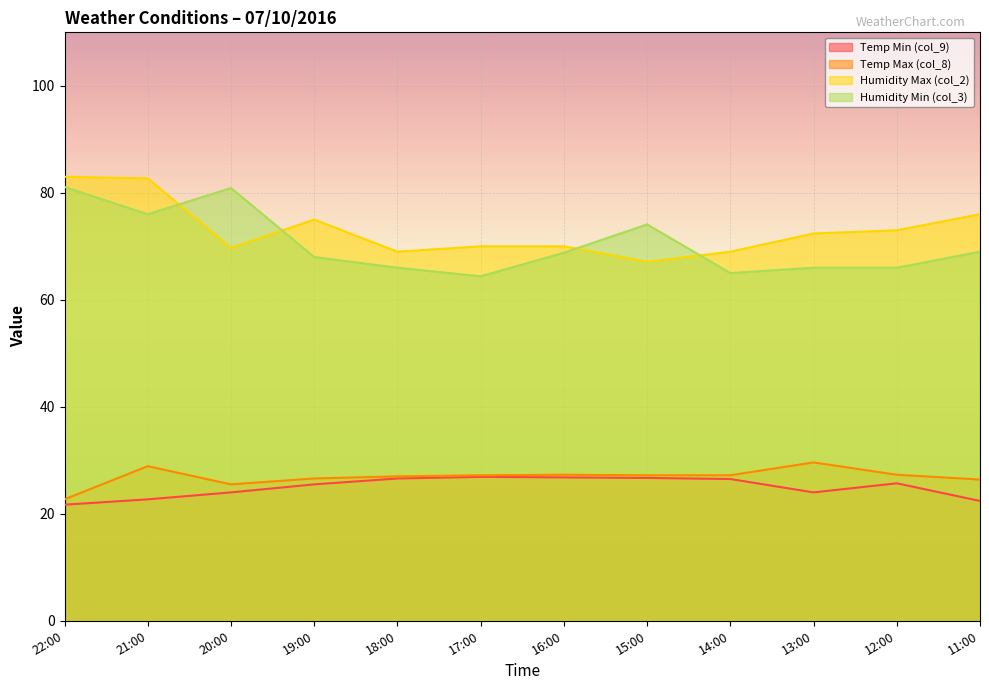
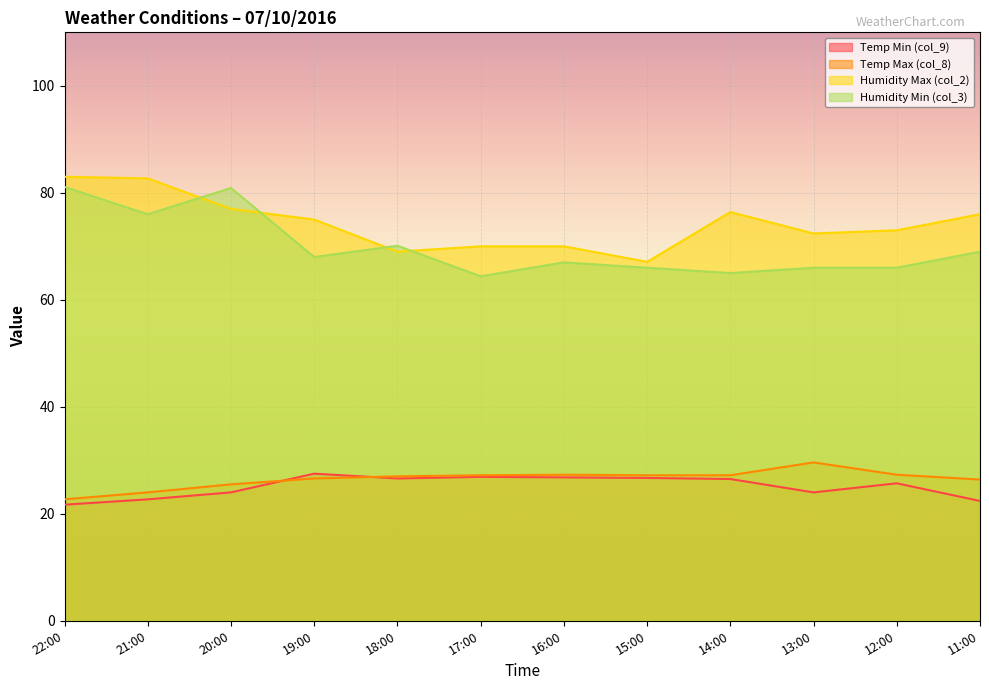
  {
    "Temp Min (col_9)": {
      "22:00": 22,
      "21:00": 23,
      "20:00": 24,
-     "19:00": 26,
+     "19:00": 28,
      "16:00": 27,
      "15:00": 27,
      "14:00": 27,
      "13:00": 24,
      "12:00": 26,
      "11:00": 22
    },
    "Temp Max (col_8)": {
      "22:00": 23,
-     "21:00": 29,
+     "21:00": 24,
      "20:00": 26,
      "19:00": 27,
      "16:00": 27,
      "15:00": 27,
      "14:00": 27,
      "13:00": 30,
      "12:00": 27,
      "11:00": 26
    },
    "Humidity Max (col_2)": {
      "22:00": 83,
      "21:00": 83,
-     "20:00": 70,
+     "20:00": 77,
      "19:00": 75,
      "18:00": 69,
      "17:00": 70,
      "16:00": 70,
      "15:00": 67,
-     "14:00": 69,
+     "14:00": 76,
      "13:00": 72,
      "12:00": 73,
      "11:00": 76
    },
    "Humidity Min (col_3)": {
      "22:00": 81,
      "21:00": 76,
      "20:00": 81,
      "19:00": 68,
-     "18:00": 66,
+     "18:00": 70,
      "17:00": 64,
-     "16:00": 69,
-     "15:00": 74,
+     "16:00": 67,
+     "15:00": 66,
      "14:00": 65,
      "13:00": 66,
      "12:00": 66,
      "11:00": 69
    }
  }
